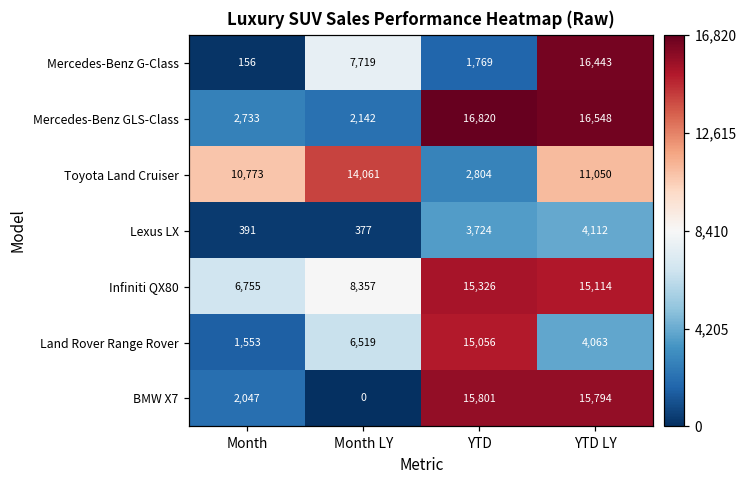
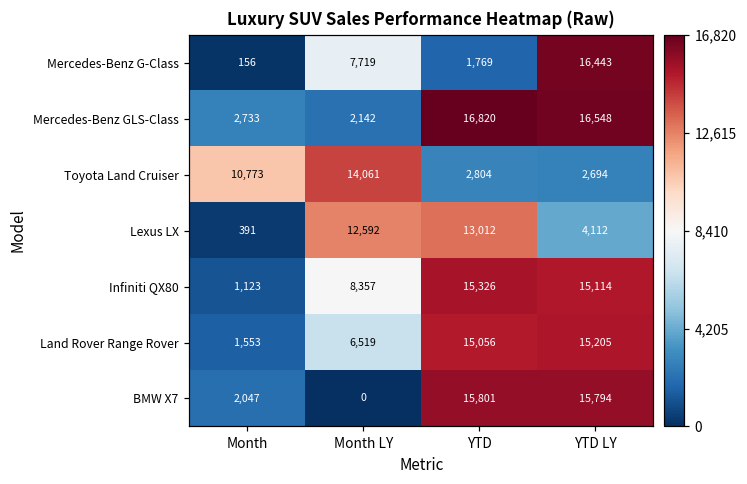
  {
    "Mercedes-Benz G-Class": {
      "Month": "156",
      "Month LY": "7,719",
      "YTD": "1,769",
      "YTD LY": "16,443"
    },
    "Mercedes-Benz GLS-Class": {
      "Month": "2,733",
      "Month LY": "2,142",
      "YTD": "16,820",
      "YTD LY": "16,548"
    },
    "Toyota Land Cruiser": {
      "Month": "10,773",
      "Month LY": "14,061",
      "YTD": "2,804",
-     "YTD LY": "11,050"
+     "YTD LY": "2,694"
    },
    "Lexus LX": {
      "Month": "391",
-     "Month LY": "377",
-     "YTD": "3,724",
+     "Month LY": "12,592",
+     "YTD": "13,012",
      "YTD LY": "4,112"
    },
    "Infiniti QX80": {
-     "Month": "6,755",
+     "Month": "1,123",
      "Month LY": "8,357",
      "YTD": "15,326",
      "YTD LY": "15,114"
    },
    "Land Rover Range Rover": {
      "Month": "1,553",
      "Month LY": "6,519",
      "YTD": "15,056",
-     "YTD LY": "4,063"
+     "YTD LY": "15,205"
    },
    "BMW X7": {
      "Month": "2,047",
      "Month LY": "0",
      "YTD": "15,801",
      "YTD LY": "15,794"
    }
  }
